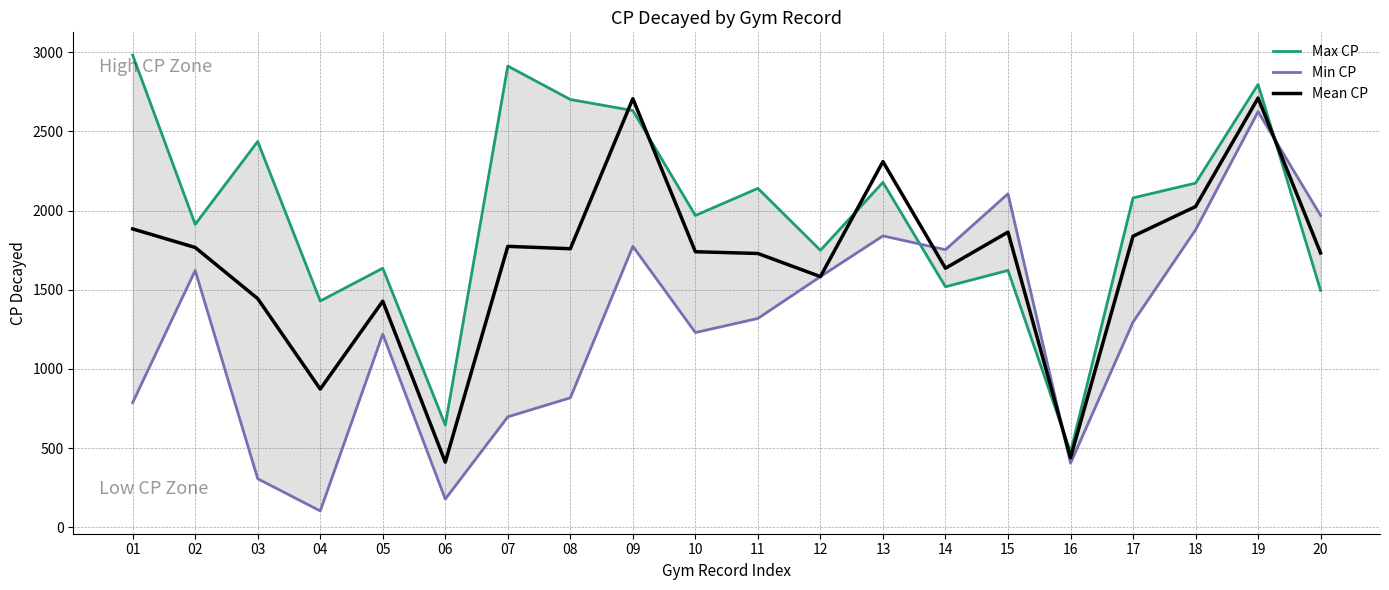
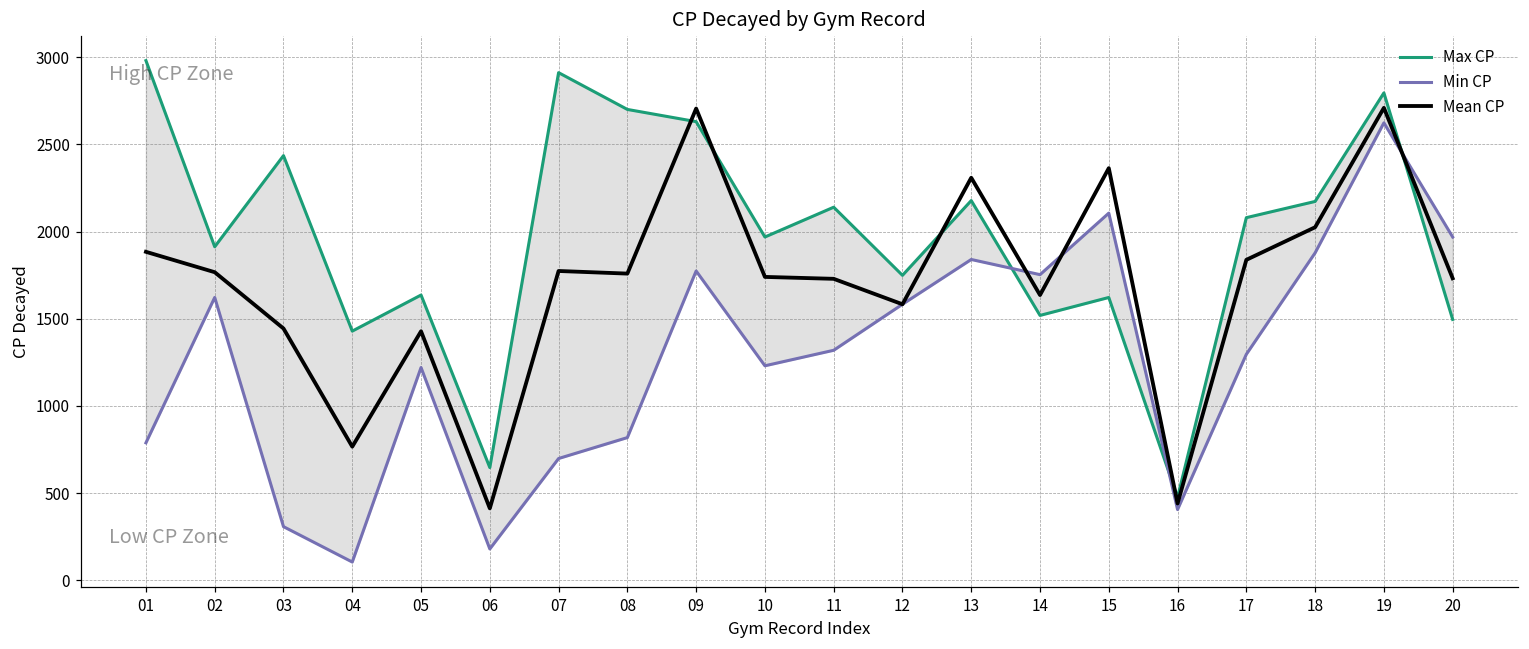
  {
    "Max CP": {
      "14": 1520,
      "15": 1620,
      "20": 1500
    },
    "Min CP": {
      "01": 790,
      "02": 1620,
      "03": 310,
      "04": 100,
      "05": 1220,
      "06": 180,
      "07": 700,
      "08": 820,
      "09": 1770,
      "10": 1230,
      "11": 1320,
      "13": 1840,
      "16": 410,
      "17": 1300,
      "18": 1880,
      "19": 2620
    },
    "Mean CP": {
      "01": 1880,
      "02": 1770,
      "03": 1440,
-     "04": 870,
+     "04": 770,
      "05": 1430,
      "06": 410,
      "07": 1770,
      "08": 1760,
      "09": 2710,
      "10": 1740,
      "11": 1730,
      "13": 2310,
      "14": 1640,
-     "15": 1860,
+     "15": 2360,
      "16": 440,
      "17": 1840,
      "18": 2030,
      "19": 2710,
      "20": 1730
    }
  }
